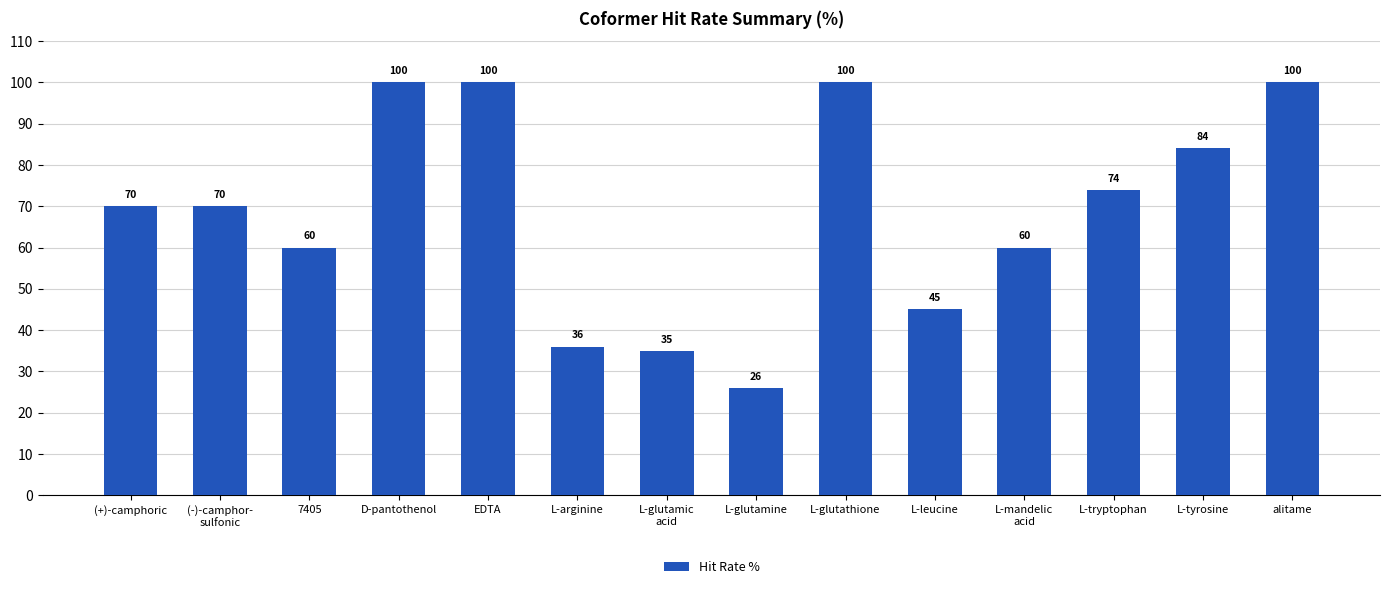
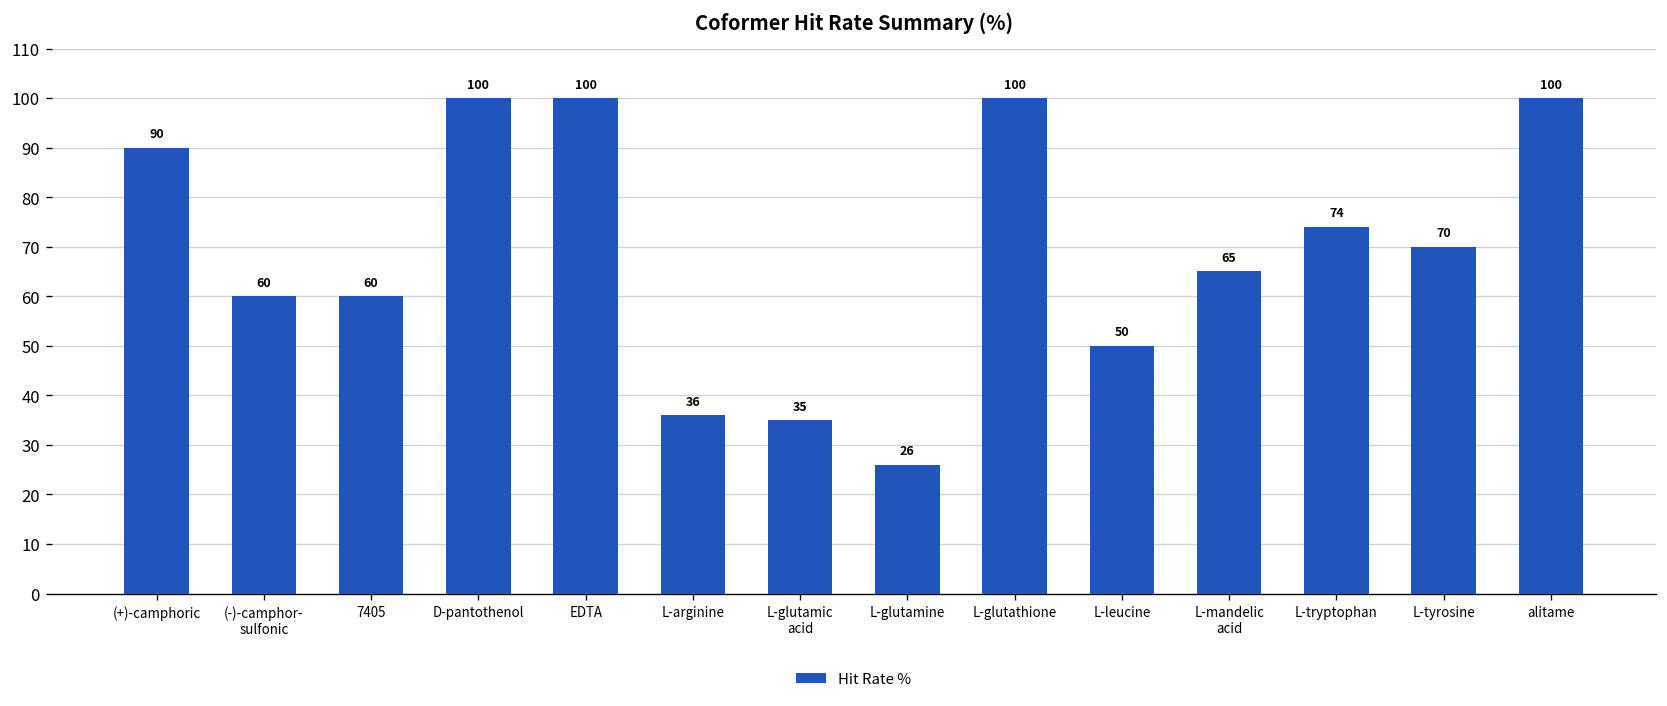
  {
-   "(+)-camphoric": 70,
-   "(-)-camphor- sulfonic": 70,
+   "(+)-camphoric": 90,
+   "(-)-camphor- sulfonic": 60,
    "7405": 60,
    "D-pantothenol": 100,
    "EDTA": 100,
    "L-arginine": 36,
    "L-glutamic acid": 35,
    "L-glutamine": 26,
    "L-glutathione": 100,
-   "L-leucine": 45,
-   "L-mandelic acid": 60,
+   "L-leucine": 50,
+   "L-mandelic acid": 65,
    "L-tryptophan": 74,
-   "L-tyrosine": 84,
+   "L-tyrosine": 70,
    "alitame": 100
  }
